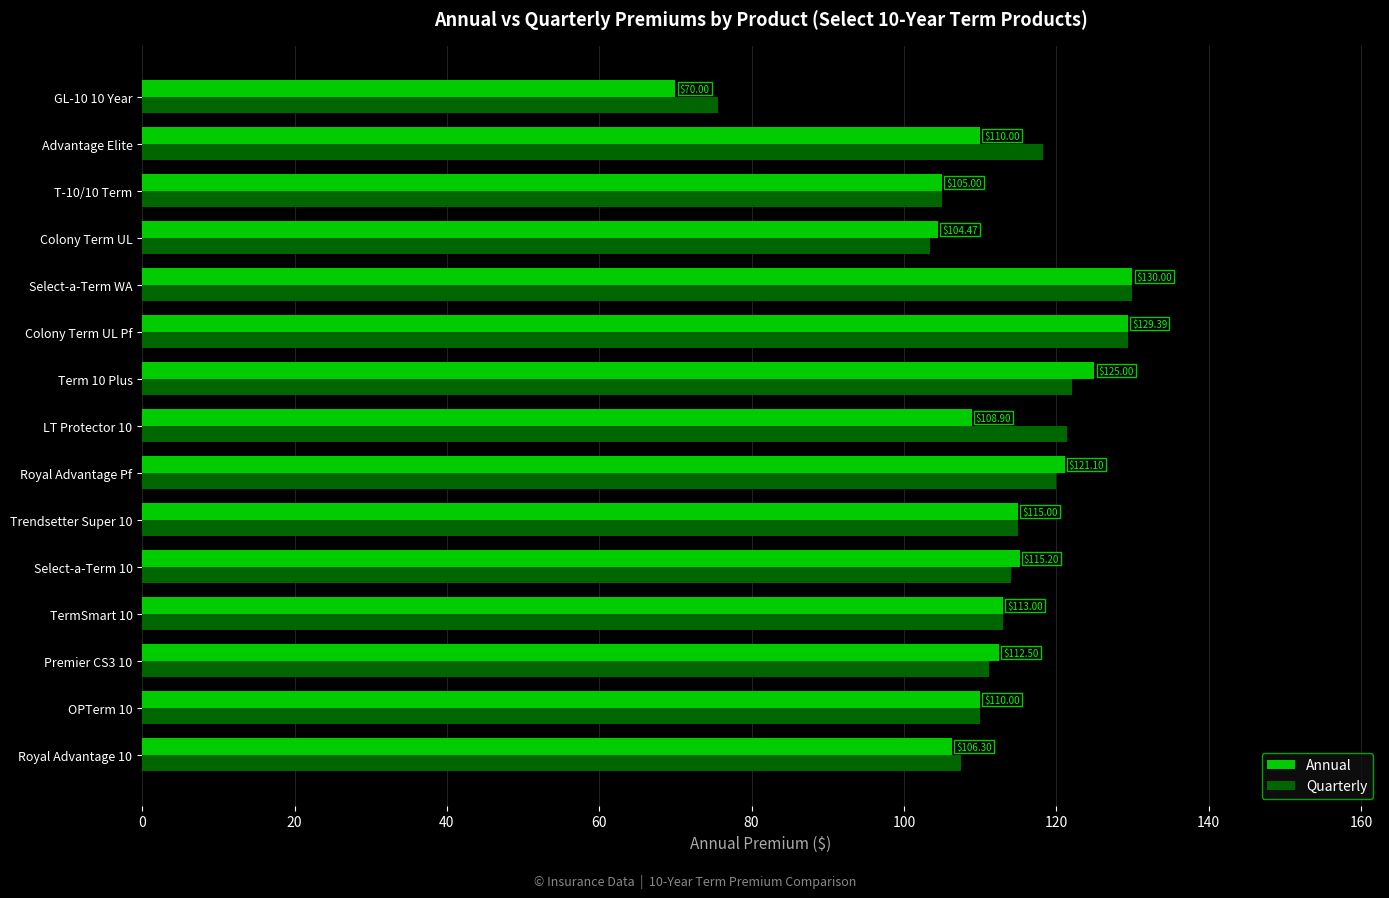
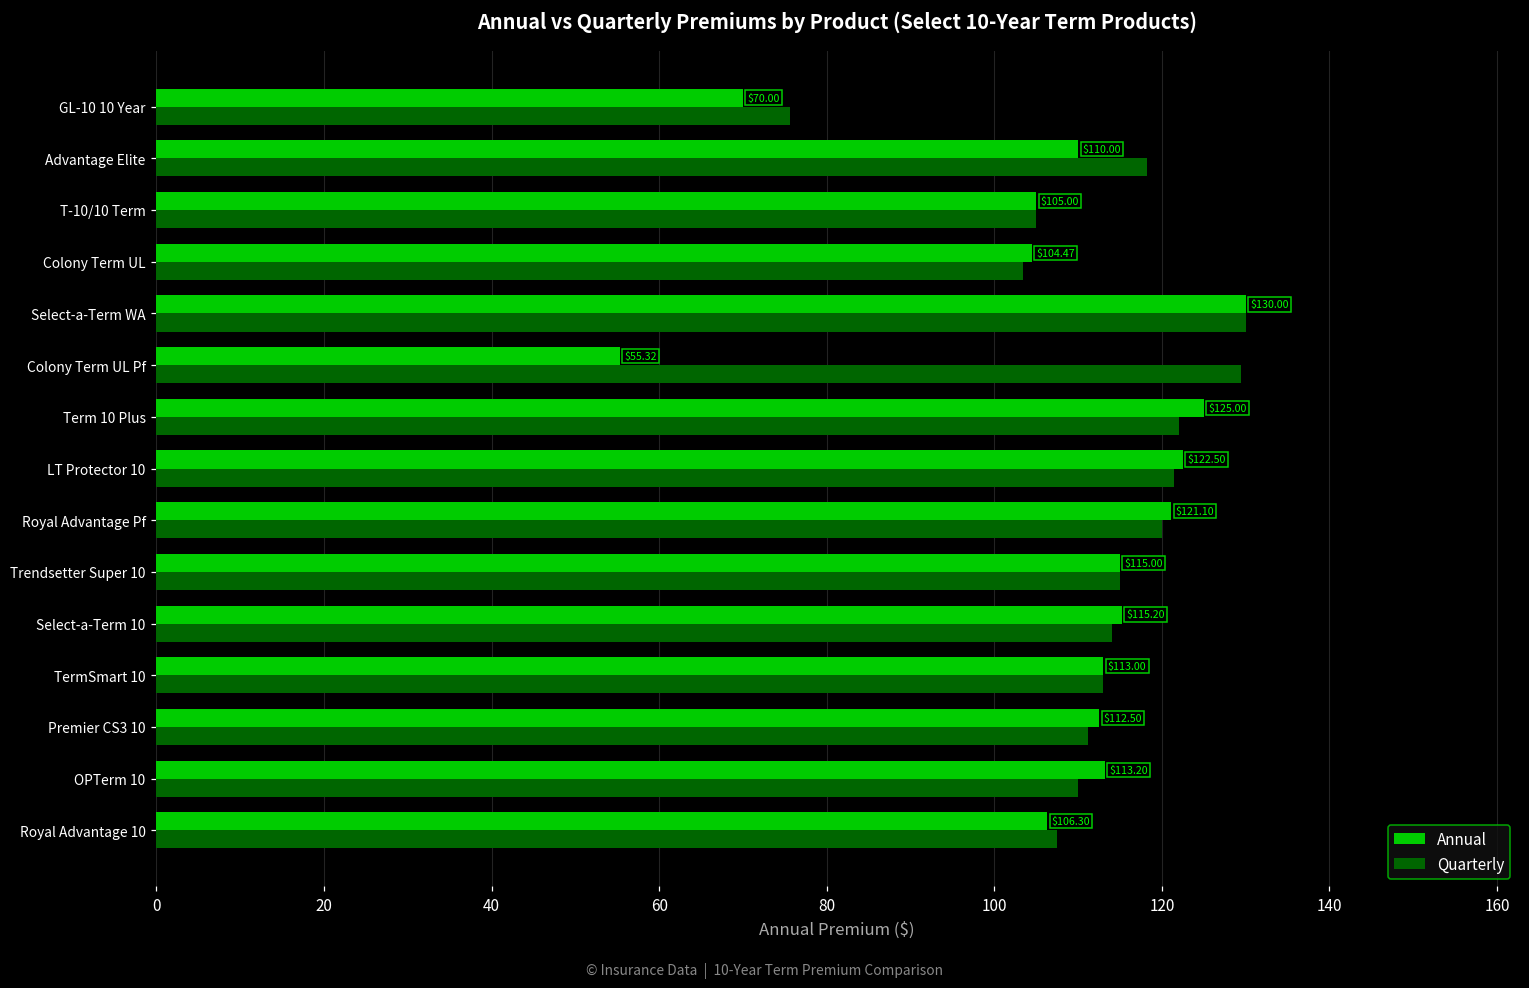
  {
    "Annual": {
-     "Colony Term UL Pf": "$129.39",
-     "LT Protector 10": "$108.90",
-     "OPTerm 10": "$110.00"
+     "Colony Term UL Pf": "$55.32",
+     "LT Protector 10": "$122.50",
+     "OPTerm 10": "$113.20"
    },
    "Quarterly": {
      "GL-10 10 Year": "76",
      "Advantage Elite": "118",
      "Colony Term UL": "103",
      "Colony Term UL Pf": "129",
      "Term 10 Plus": "122",
      "LT Protector 10": "121",
      "Royal Advantage Pf": "120",
      "Select-a-Term 10": "114",
      "Premier CS3 10": "111",
      "OPTerm 10": "110",
      "Royal Advantage 10": "108"
    }
  }
